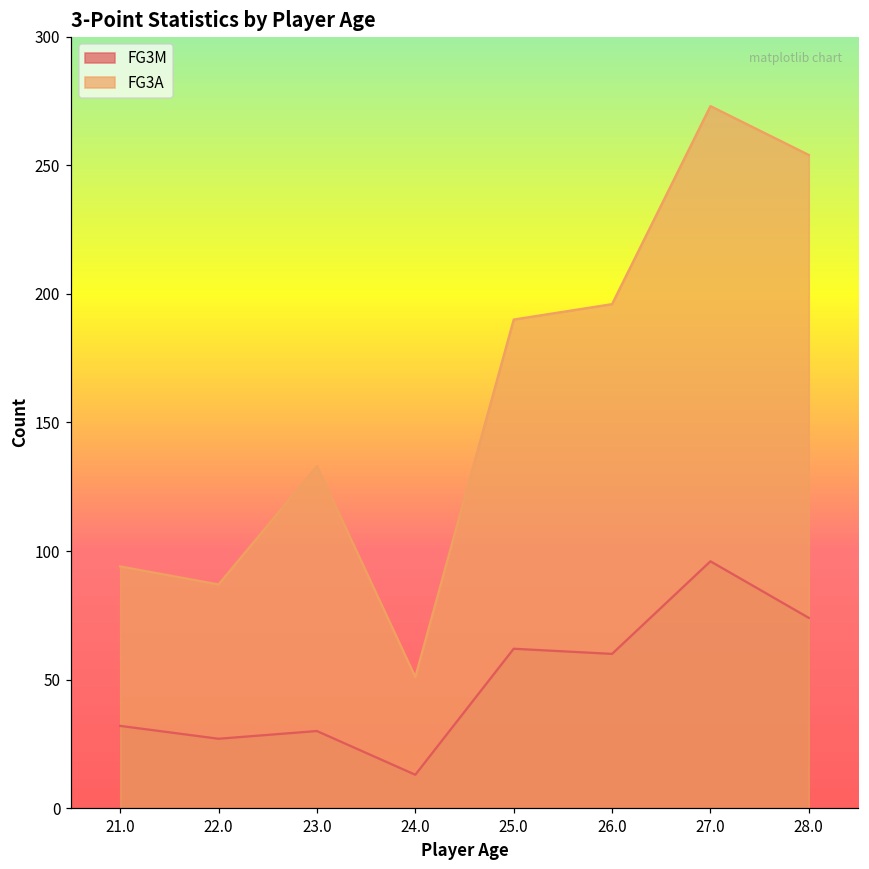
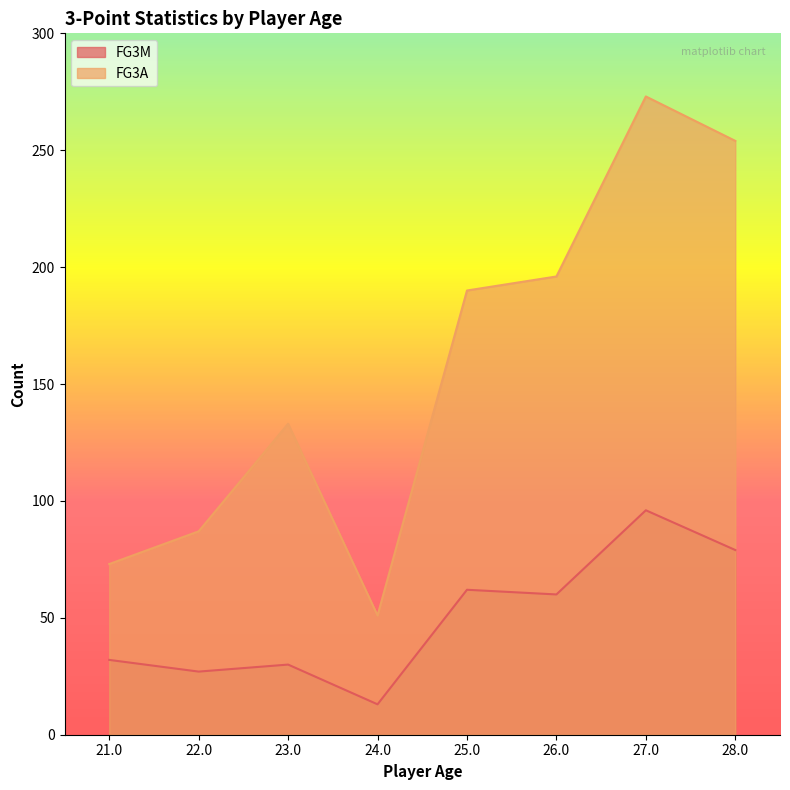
  {
    "FG3M": {
      "21.0": 32,
      "22.0": 27,
      "23.0": 30,
      "24.0": 13,
      "25.0": 62,
      "26.0": 60,
      "27.0": 96,
-     "28.0": 74
+     "28.0": 79
    },
    "FG3A": {
-     "21.0": 94,
+     "21.0": 73,
      "22.0": 87,
      "23.0": 133,
      "24.0": 51,
      "25.0": 190,
      "26.0": 196,
      "27.0": 273,
      "28.0": 254
    }
  }
